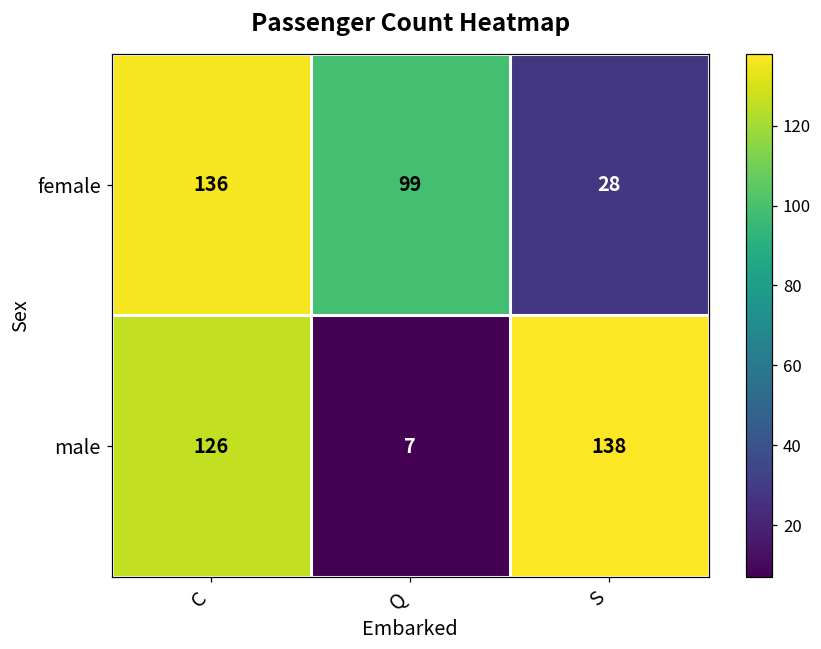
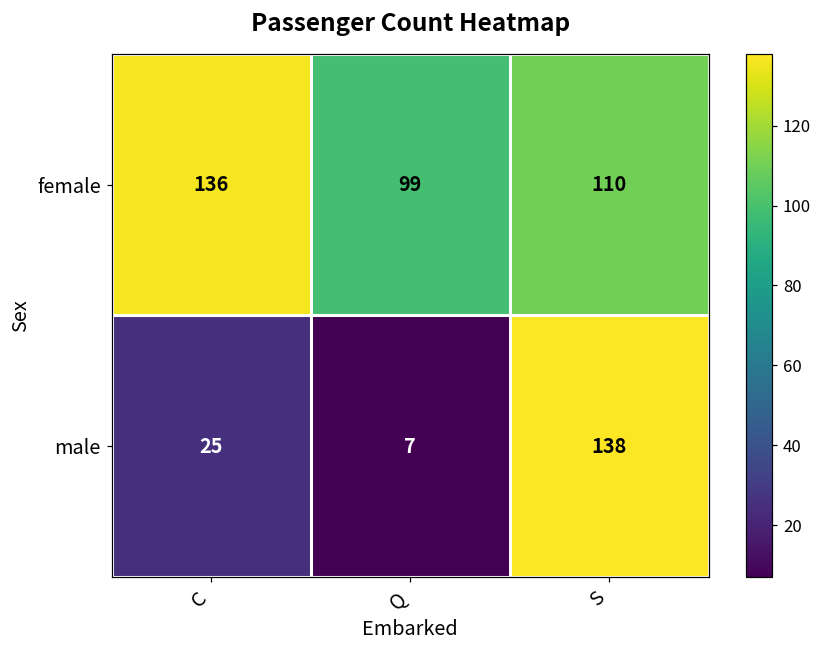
  {
    "female": {
      "C": 136,
      "Q": 99,
-     "S": 28
+     "S": 110
    },
    "male": {
-     "C": 126,
+     "C": 25,
      "Q": 7,
      "S": 138
    }
  }
